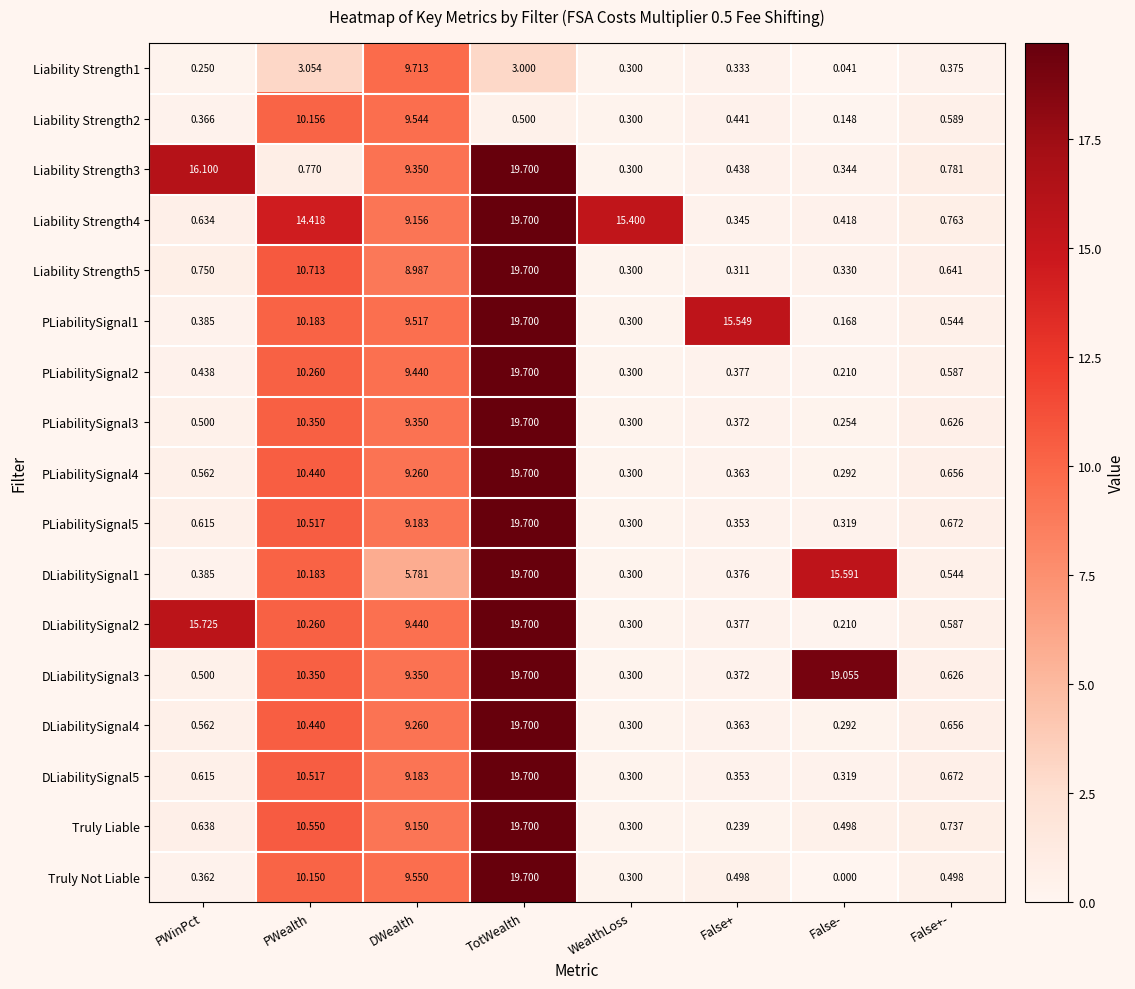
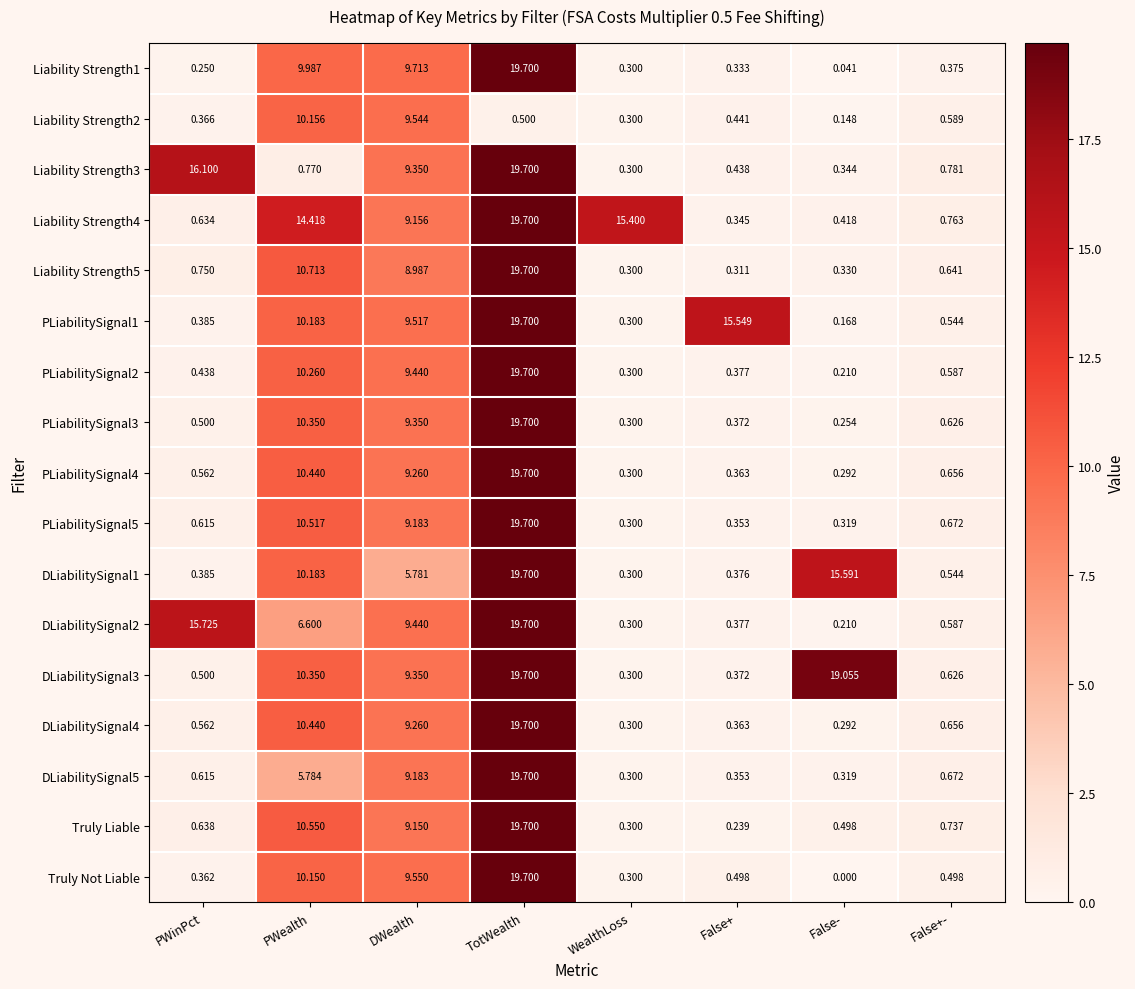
  {
    "Liability Strength1": {
      "PWinPct": 0.250,
-     "PWealth": 3.054,
+     "PWealth": 9.987,
      "DWealth": 9.713,
-     "TotWealth": 3.000,
+     "TotWealth": 19.700,
      "WealthLoss": 0.300,
      "False+": 0.333,
      "False-": 0.041,
      "False+-": 0.375
    },
    "Liability Strength2": {
      "PWinPct": 0.366,
      "PWealth": 10.156,
      "DWealth": 9.544,
      "TotWealth": 0.500,
      "WealthLoss": 0.300,
      "False+": 0.441,
      "False-": 0.148,
      "False+-": 0.589
    },
    "Liability Strength3": {
      "PWinPct": 16.100,
      "PWealth": 0.770,
      "DWealth": 9.350,
      "TotWealth": 19.700,
      "WealthLoss": 0.300,
      "False+": 0.438,
      "False-": 0.344,
      "False+-": 0.781
    },
    "Liability Strength4": {
      "PWinPct": 0.634,
      "PWealth": 14.418,
      "DWealth": 9.156,
      "TotWealth": 19.700,
      "WealthLoss": 15.400,
      "False+": 0.345,
      "False-": 0.418,
      "False+-": 0.763
    },
    "Liability Strength5": {
      "PWinPct": 0.750,
      "PWealth": 10.713,
      "DWealth": 8.987,
      "TotWealth": 19.700,
      "WealthLoss": 0.300,
      "False+": 0.311,
      "False-": 0.330,
      "False+-": 0.641
    },
    "PLiabilitySignal1": {
      "PWinPct": 0.385,
      "PWealth": 10.183,
      "DWealth": 9.517,
      "TotWealth": 19.700,
      "WealthLoss": 0.300,
      "False+": 15.549,
      "False-": 0.168,
      "False+-": 0.544
    },
    "PLiabilitySignal2": {
      "PWinPct": 0.438,
      "PWealth": 10.260,
      "DWealth": 9.440,
      "TotWealth": 19.700,
      "WealthLoss": 0.300,
      "False+": 0.377,
      "False-": 0.210,
      "False+-": 0.587
    },
    "PLiabilitySignal3": {
      "PWinPct": 0.500,
      "PWealth": 10.350,
      "DWealth": 9.350,
      "TotWealth": 19.700,
      "WealthLoss": 0.300,
      "False+": 0.372,
      "False-": 0.254,
      "False+-": 0.626
    },
    "PLiabilitySignal4": {
      "PWinPct": 0.562,
      "PWealth": 10.440,
      "DWealth": 9.260,
      "TotWealth": 19.700,
      "WealthLoss": 0.300,
      "False+": 0.363,
      "False-": 0.292,
      "False+-": 0.656
    },
    "PLiabilitySignal5": {
      "PWinPct": 0.615,
      "PWealth": 10.517,
      "DWealth": 9.183,
      "TotWealth": 19.700,
      "WealthLoss": 0.300,
      "False+": 0.353,
      "False-": 0.319,
      "False+-": 0.672
    },
    "DLiabilitySignal1": {
      "PWinPct": 0.385,
      "PWealth": 10.183,
      "DWealth": 5.781,
      "TotWealth": 19.700,
      "WealthLoss": 0.300,
      "False+": 0.376,
      "False-": 15.591,
      "False+-": 0.544
    },
    "DLiabilitySignal2": {
      "PWinPct": 15.725,
-     "PWealth": 10.260,
+     "PWealth": 6.600,
      "DWealth": 9.440,
      "TotWealth": 19.700,
      "WealthLoss": 0.300,
      "False+": 0.377,
      "False-": 0.210,
      "False+-": 0.587
    },
    "DLiabilitySignal3": {
      "PWinPct": 0.500,
      "PWealth": 10.350,
      "DWealth": 9.350,
      "TotWealth": 19.700,
      "WealthLoss": 0.300,
      "False+": 0.372,
      "False-": 19.055,
      "False+-": 0.626
    },
    "DLiabilitySignal4": {
      "PWinPct": 0.562,
      "PWealth": 10.440,
      "DWealth": 9.260,
      "TotWealth": 19.700,
      "WealthLoss": 0.300,
      "False+": 0.363,
      "False-": 0.292,
      "False+-": 0.656
    },
    "DLiabilitySignal5": {
      "PWinPct": 0.615,
-     "PWealth": 10.517,
+     "PWealth": 5.784,
      "DWealth": 9.183,
      "TotWealth": 19.700,
      "WealthLoss": 0.300,
      "False+": 0.353,
      "False-": 0.319,
      "False+-": 0.672
    },
    "Truly Liable": {
      "PWinPct": 0.638,
      "PWealth": 10.550,
      "DWealth": 9.150,
      "TotWealth": 19.700,
      "WealthLoss": 0.300,
      "False+": 0.239,
      "False-": 0.498,
      "False+-": 0.737
    },
    "Truly Not Liable": {
      "PWinPct": 0.362,
      "PWealth": 10.150,
      "DWealth": 9.550,
      "TotWealth": 19.700,
      "WealthLoss": 0.300,
      "False+": 0.498,
      "False-": 0.000,
      "False+-": 0.498
    }
  }
